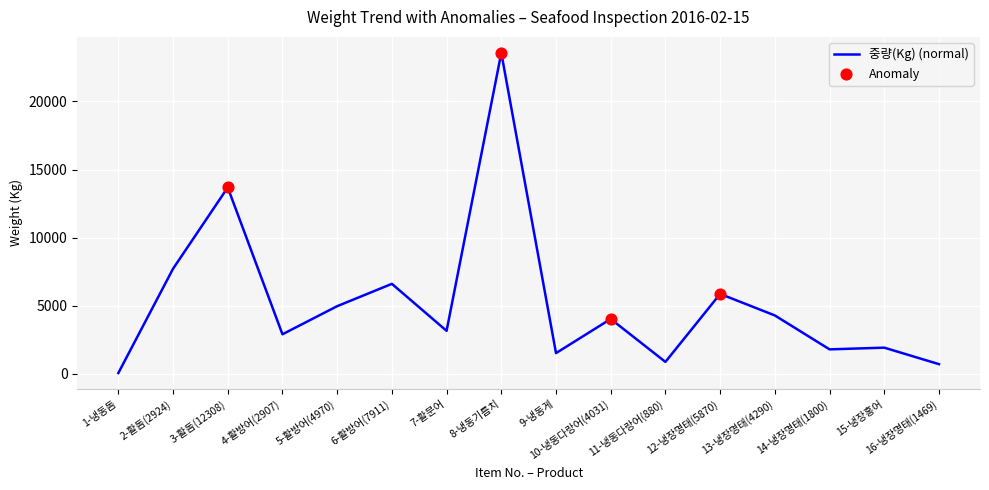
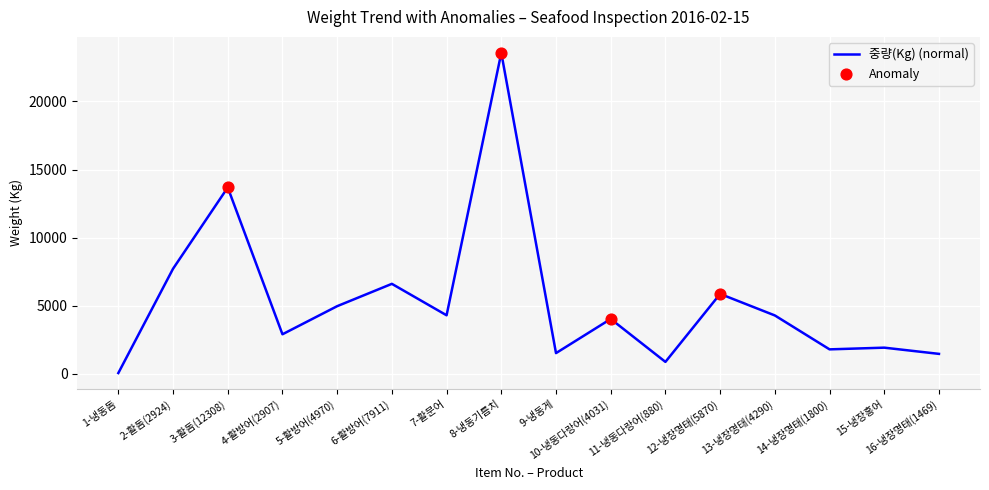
  {
    "중량(Kg) (normal)": {
      "1-냉동돔": 100,
      "2-활돔(2924)": 7700,
      "4-활방어(2907)": 2900,
      "5-활방어(4970)": 5000,
      "6-활방어(7911)": 6600,
-     "7-활문어": 3200,
+     "7-활문어": 4300,
      "9-냉동게": 1500,
      "11-냉동다랑어(880)": 900,
      "13-냉장명태(4290)": 4300,
      "14-냉장명태(1800)": 1800,
      "15-냉장홍어": 1900,
-     "16-냉장명태(1469)": 700
+     "16-냉장명태(1469)": 1500
    }
  }
